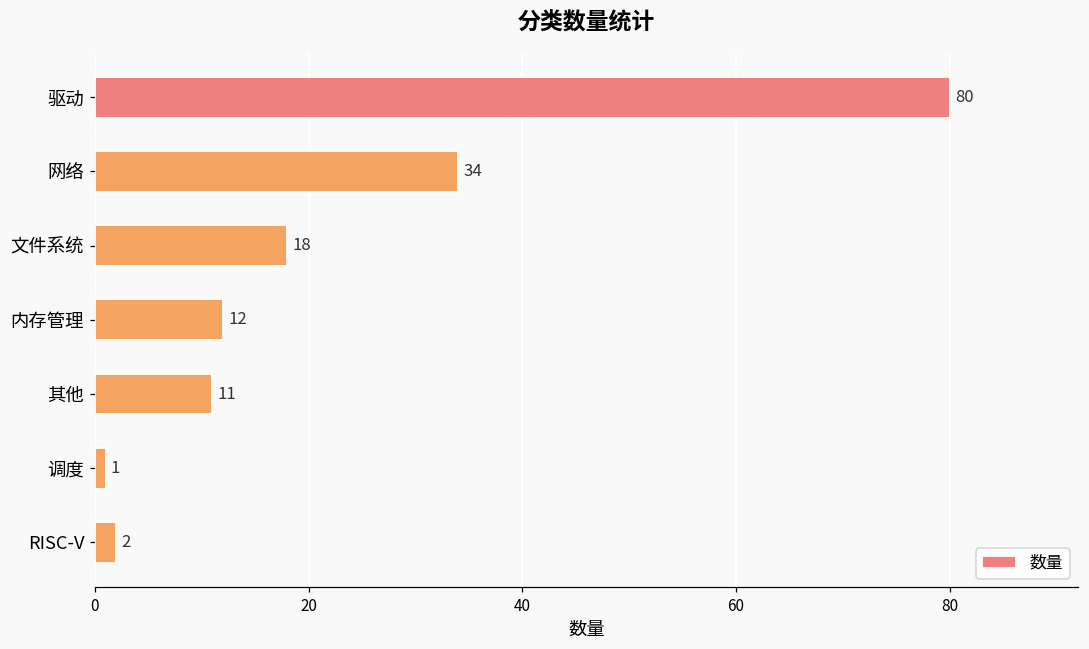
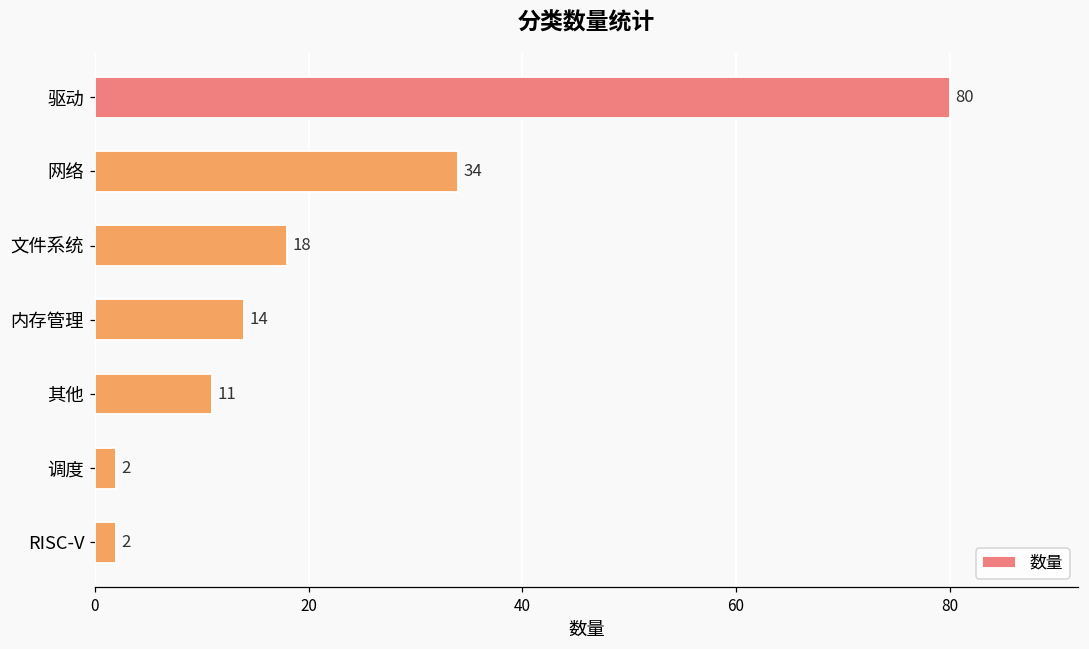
  {
    "驱动": 80,
    "网络": 34,
    "文件系统": 18,
-   "内存管理": 12,
+   "内存管理": 14,
    "其他": 11,
-   "调度": 1,
+   "调度": 2,
    "RISC-V": 2
  }
